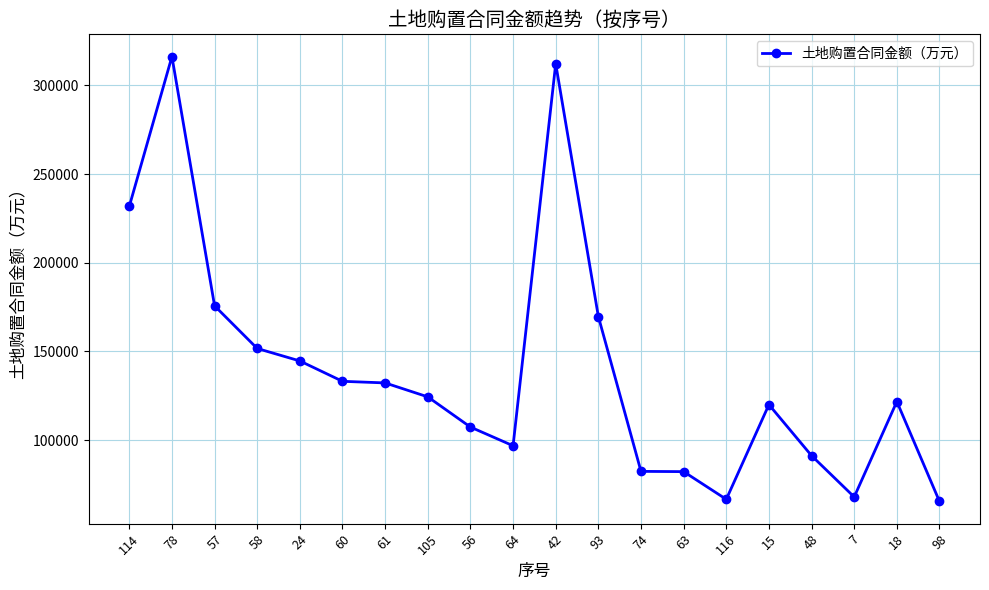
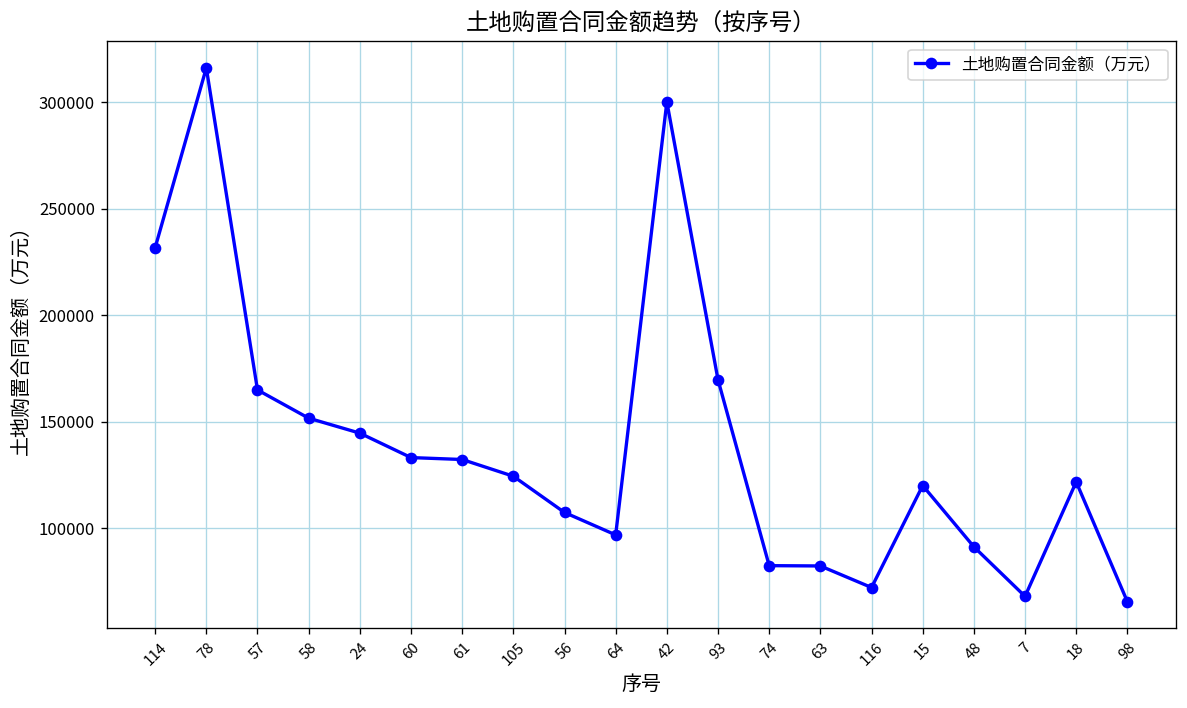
  {
    "114": 232000,
    "78": 316000,
-   "57": 176000,
+   "57": 165000,
    "58": 152000,
    "24": 145000,
    "60": 133000,
    "61": 132000,
    "105": 124000,
    "56": 107000,
    "64": 97000,
-   "42": 312000,
+   "42": 300000,
    "93": 170000,
    "74": 82000,
    "63": 82000,
-   "116": 67000,
+   "116": 72000,
    "15": 120000,
    "48": 91000,
    "7": 68000,
    "18": 122000,
    "98": 66000
  }
